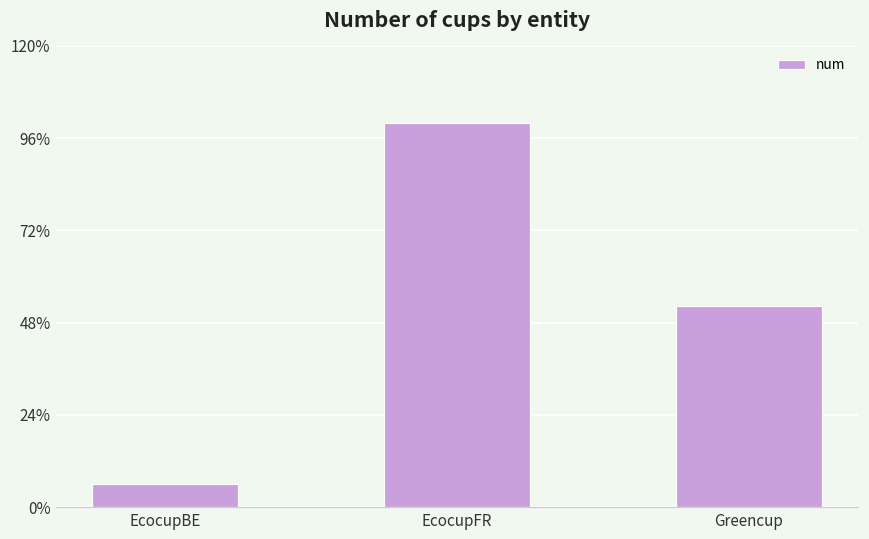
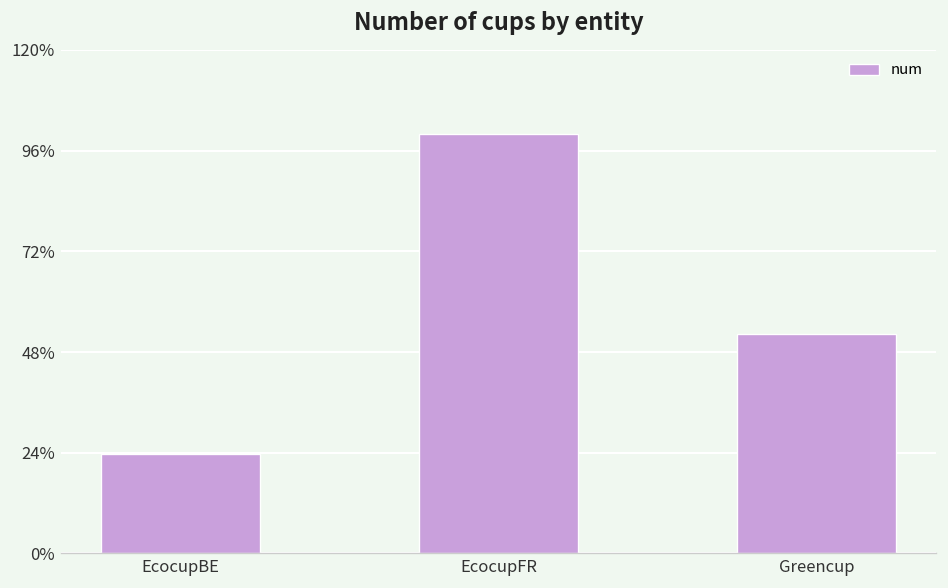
  {
-   "EcocupBE": "6%",
+   "EcocupBE": "24%",
    "EcocupFR": "100%",
    "Greencup": "52%"
  }
